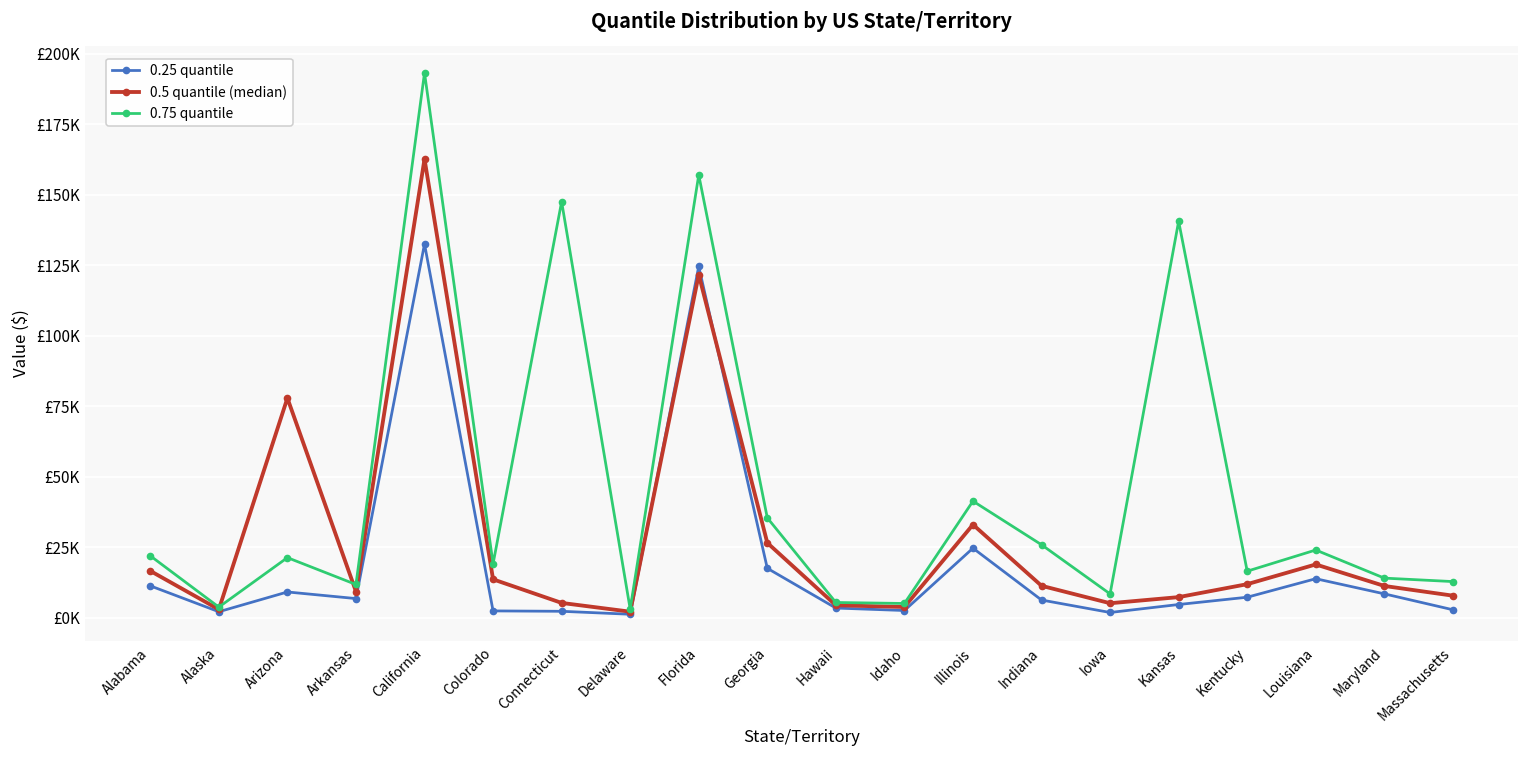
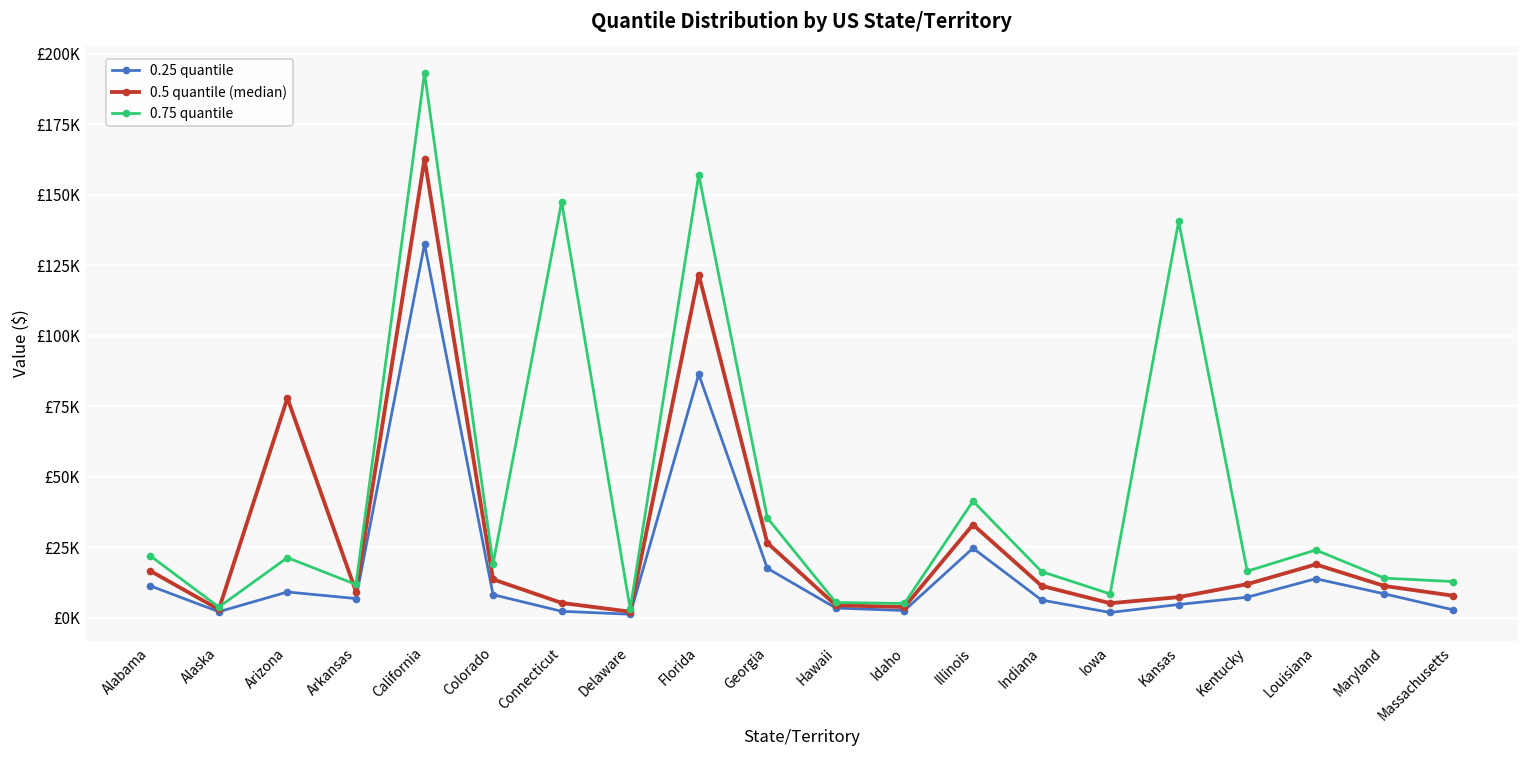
  {
    "0.25 quantile": {
      "Alabama": "£11000",
      "Arizona": "£9000",
      "Arkansas": "£7000",
      "California": "£133000",
-     "Colorado": "£2000",
+     "Colorado": "£8000",
      "Connecticut": "£2000",
-     "Florida": "£125000",
+     "Florida": "£86000",
      "Georgia": "£18000",
      "Hawaii": "£3000",
      "Idaho": "£3000",
      "Illinois": "£25000",
      "Indiana": "£6000",
      "Iowa": "£2000",
      "Kansas": "£5000",
      "Kentucky": "£7000",
      "Louisiana": "£14000",
      "Maryland": "£9000",
      "Massachusetts": "£3000"
    },
    "0.5 quantile (median)": {
      "Alabama": "£17000",
      "Arizona": "£78000",
      "Arkansas": "£9000",
      "California": "£163000",
      "Colorado": "£14000",
      "Connecticut": "£5000",
      "Florida": "£122000",
      "Georgia": "£27000",
      "Idaho": "£4000",
      "Illinois": "£33000",
      "Indiana": "£11000",
      "Iowa": "£5000",
      "Kansas": "£7000",
      "Kentucky": "£12000",
      "Louisiana": "£19000",
      "Maryland": "£11000",
      "Massachusetts": "£8000"
    },
    "0.75 quantile": {
      "Alabama": "£22000",
      "Arizona": "£21000",
      "Arkansas": "£12000",
      "California": "£193000",
      "Colorado": "£19000",
      "Connecticut": "£148000",
      "Florida": "£157000",
      "Georgia": "£35000",
      "Idaho": "£5000",
      "Illinois": "£41000",
-     "Indiana": "£26000",
+     "Indiana": "£16000",
      "Iowa": "£8000",
      "Kansas": "£141000",
      "Kentucky": "£17000",
      "Louisiana": "£24000",
      "Maryland": "£14000",
      "Massachusetts": "£13000"
    }
  }
